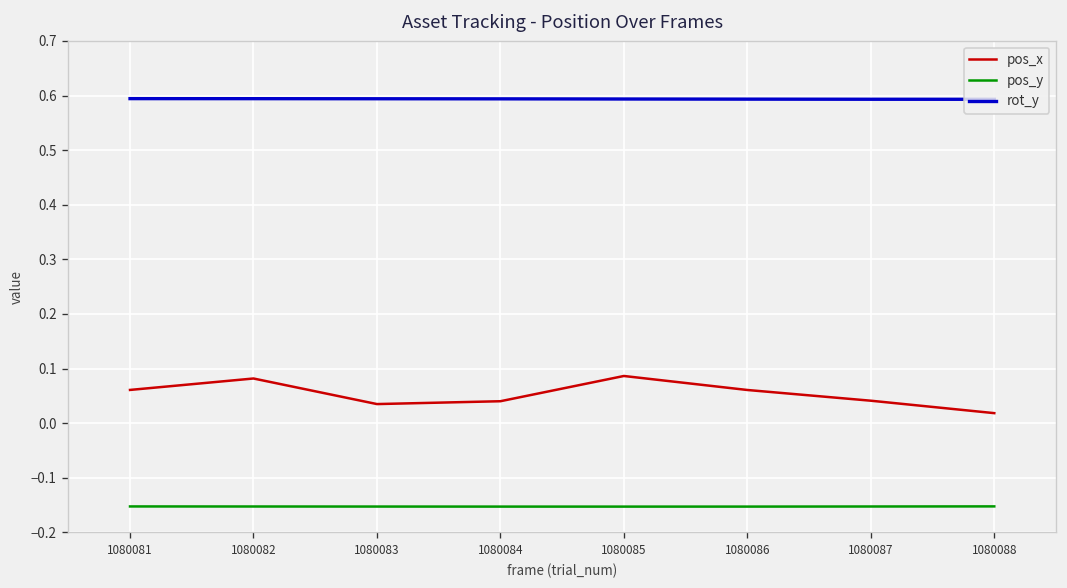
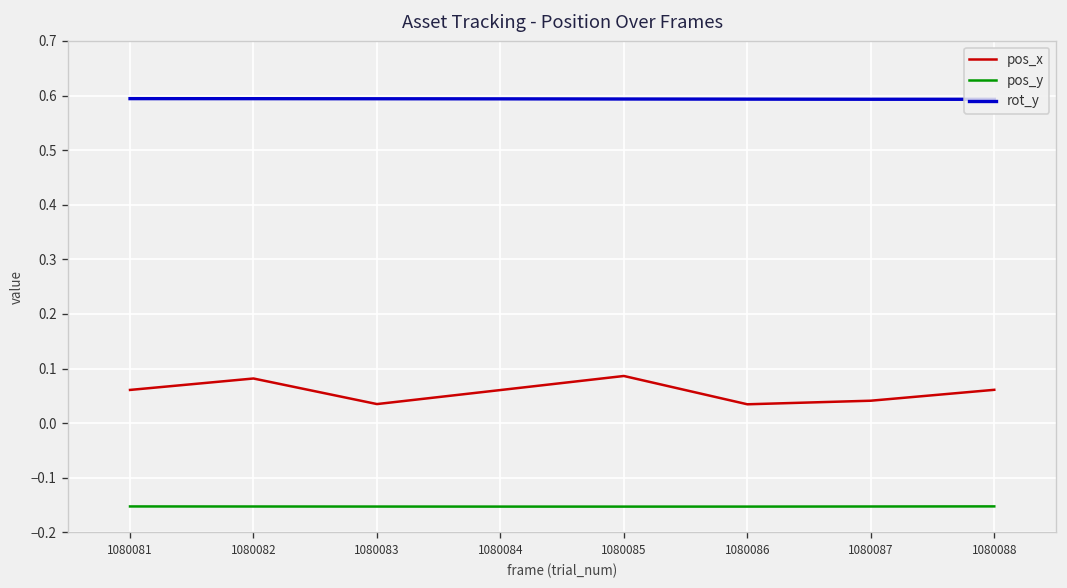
  {
    "pos_x": {
      "1080081": 0.06,
      "1080082": 0.08,
      "1080083": 0.04,
-     "1080084": 0.04,
+     "1080084": 0.06,
      "1080085": 0.09,
-     "1080086": 0.06,
+     "1080086": 0.03,
      "1080087": 0.04,
-     "1080088": 0.02
+     "1080088": 0.06
    },
    "pos_y": {
      "1080081": -0.15,
      "1080082": -0.15,
      "1080083": -0.15,
      "1080084": -0.15,
      "1080085": -0.15,
      "1080086": -0.15,
      "1080087": -0.15,
      "1080088": -0.15
    },
    "rot_y": {
      "1080081": 0.59,
      "1080082": 0.59,
      "1080083": 0.59,
      "1080084": 0.59,
      "1080085": 0.59,
      "1080086": 0.59,
      "1080087": 0.59
    }
  }
